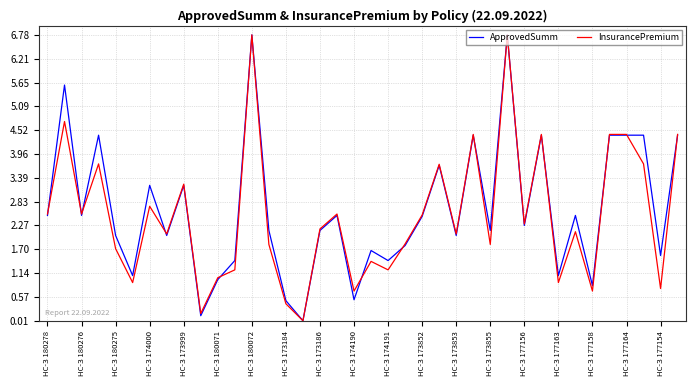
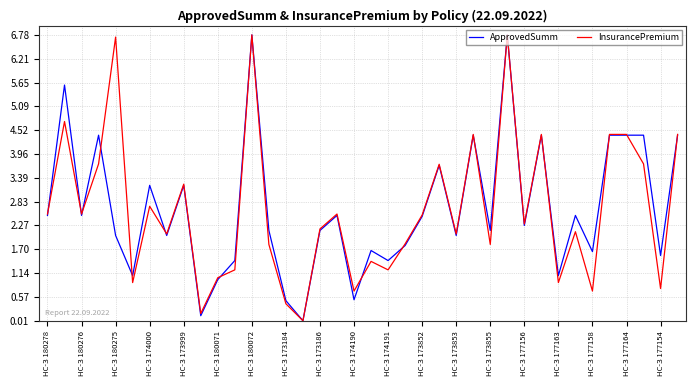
  {
    "ApprovedSumm": {
      "НС-З 180275": 2.0,
      "НС-З 174000": 3.2,
      "НС-З 173184": 0.5,
      "НС-З 174190": 0.5,
      "НС-З 174191": 1.4,
      "НС-З 173855": 2.1,
      "НС-З 177163": 1.1,
-     "НС-З 177158": 0.8,
+     "НС-З 177158": 1.6,
      "НС-З 177154": 1.6
    },
    "InsurancePremium": {
-     "НС-З 180275": 1.7,
+     "НС-З 180275": 6.7,
      "НС-З 174000": 2.7,
      "НС-З 173184": 0.4,
      "НС-З 174190": 0.7,
      "НС-З 174191": 1.2,
      "НС-З 173855": 1.8,
      "НС-З 177163": 0.9,
      "НС-З 177158": 0.7,
      "НС-З 177154": 0.8
    }
  }
